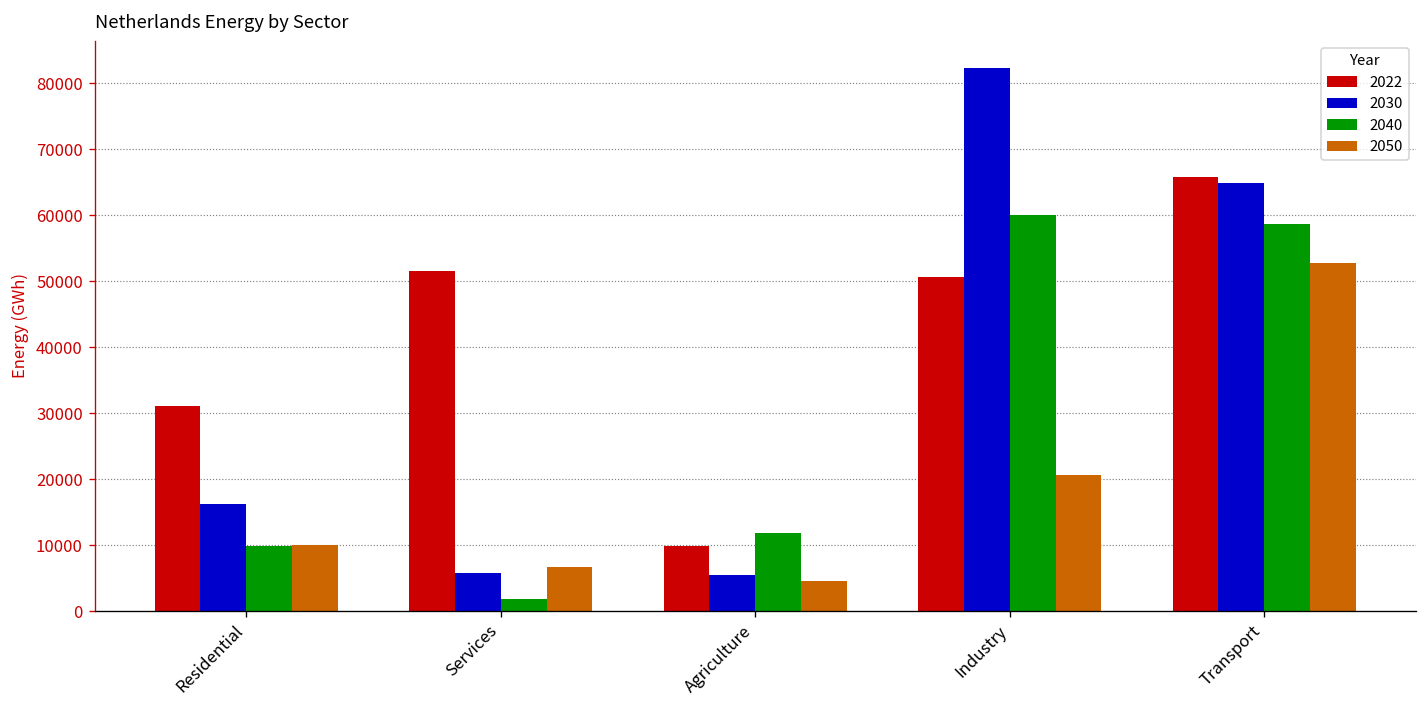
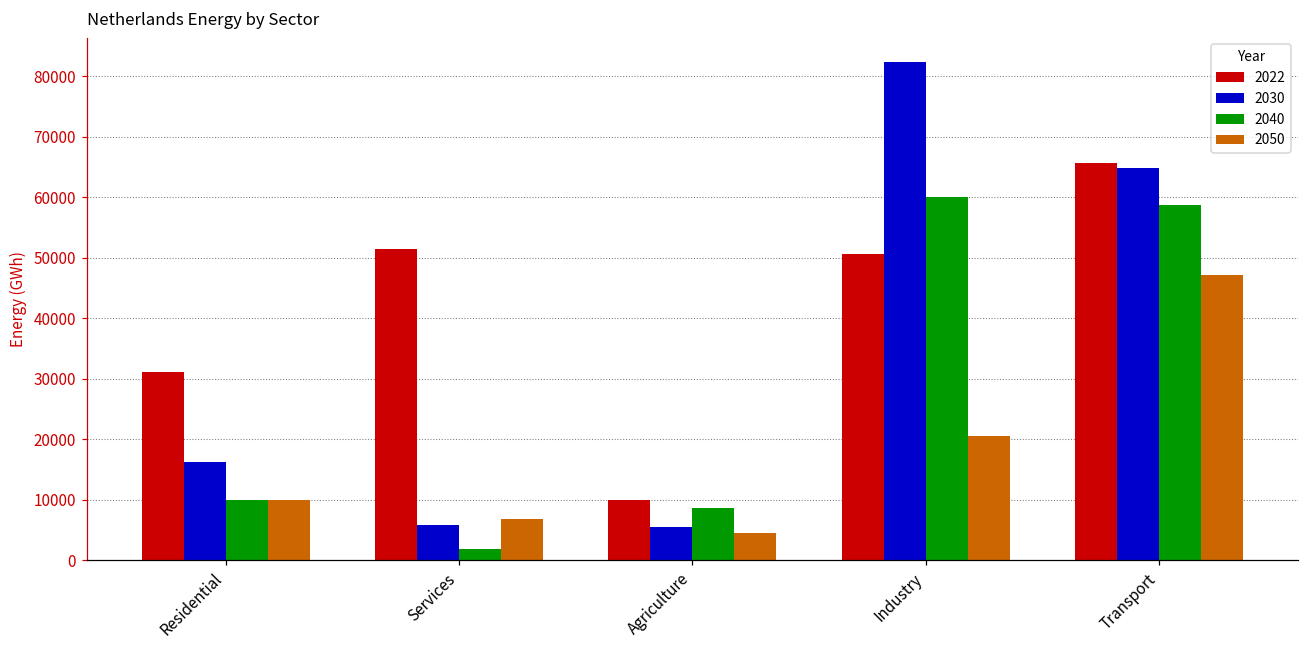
  {
    "2022": {
      "Residential": 31000,
      "Services": 52000,
      "Agriculture": 10000,
      "Industry": 51000,
      "Transport": 66000
    },
    "2030": {
      "Residential": 16000,
      "Services": 6000,
      "Agriculture": 6000,
      "Industry": 82000,
      "Transport": 65000
    },
    "2040": {
      "Residential": 10000,
      "Services": 2000,
-     "Agriculture": 12000,
+     "Agriculture": 9000,
      "Industry": 60000,
      "Transport": 59000
    },
    "2050": {
      "Residential": 10000,
      "Services": 7000,
      "Agriculture": 5000,
      "Industry": 21000,
-     "Transport": 53000
+     "Transport": 47000
    }
  }
